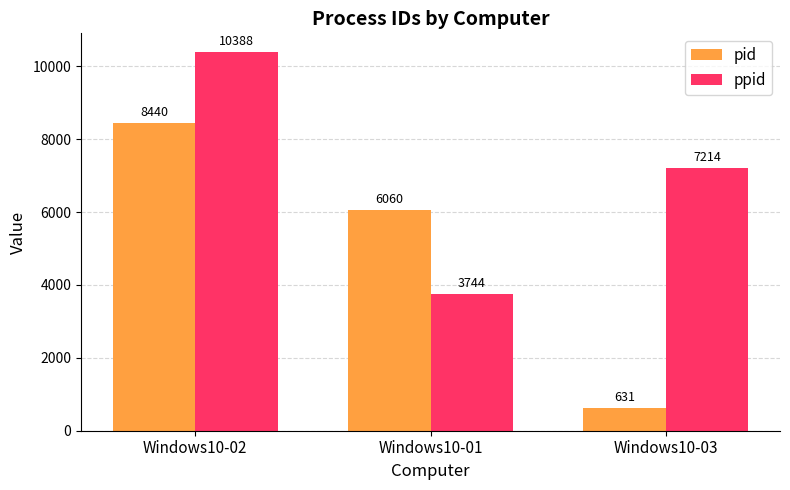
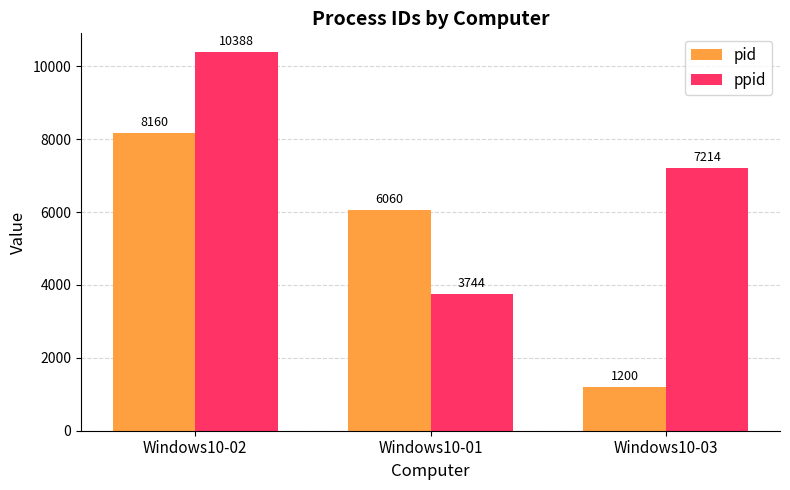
  {
    "pid": {
-     "Windows10-02": 8440,
+     "Windows10-02": 8160,
      "Windows10-01": 6060,
-     "Windows10-03": 631
+     "Windows10-03": 1200
    },
    "ppid": {
      "Windows10-02": 10388,
      "Windows10-01": 3744,
      "Windows10-03": 7214
    }
  }
